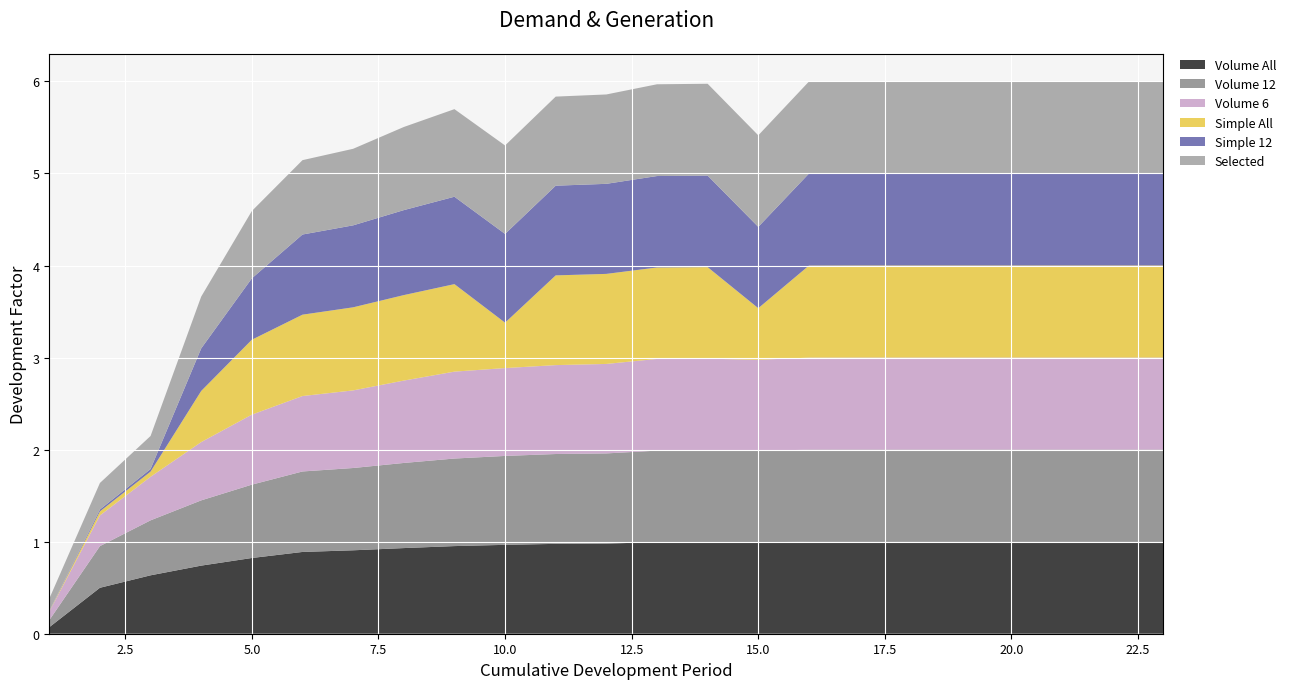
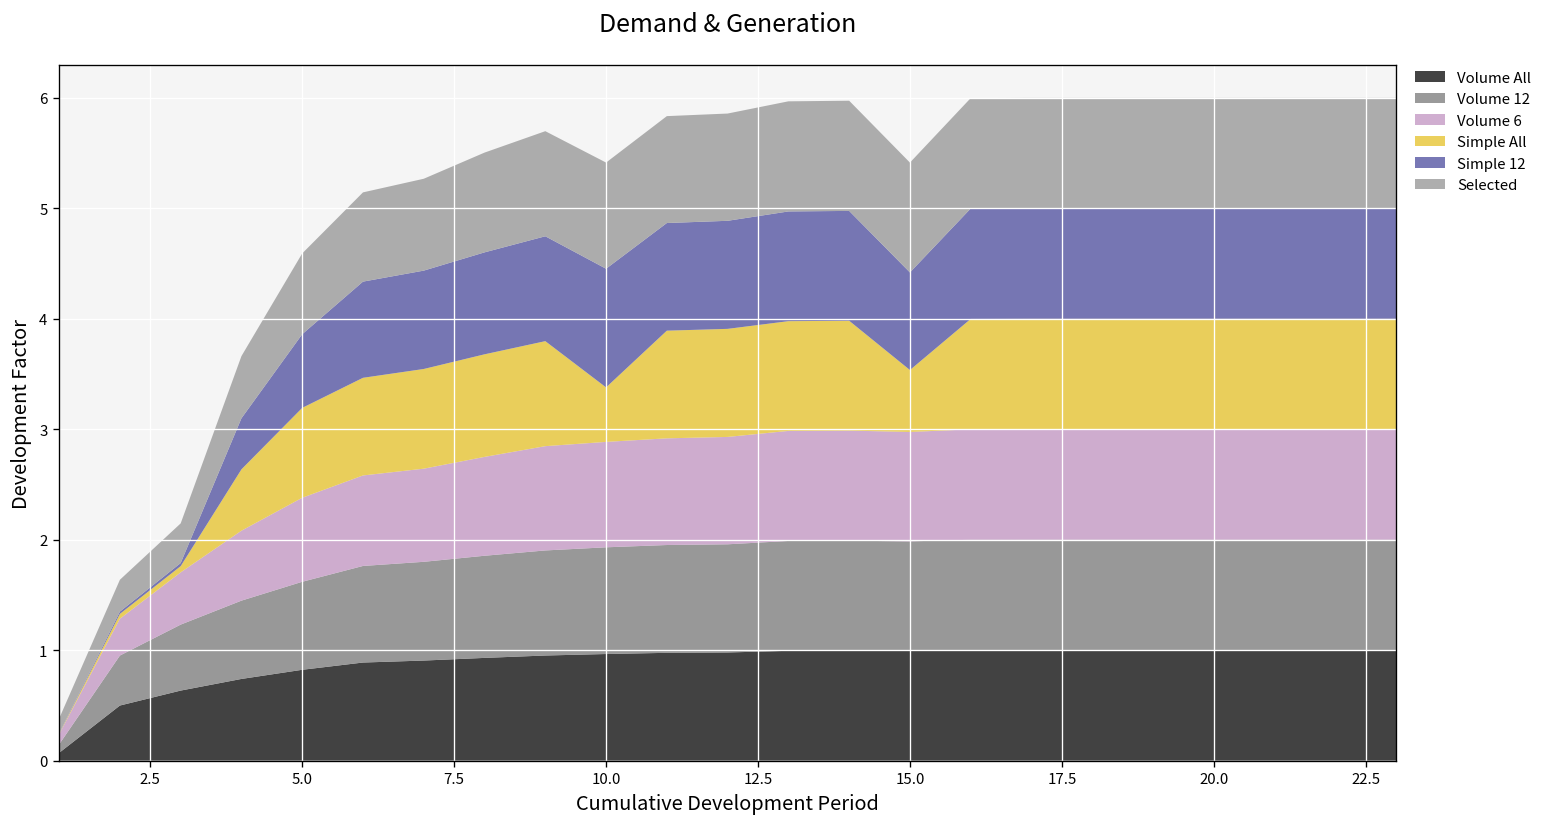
  {
    "Volume All": {
      "5.0": 0.8,
      "10.0": 1.0,
      "15.0": 1.0,
      "20.0": 1.0
    },
    "Simple All": {
      "5.0": 0.8,
      "10.0": 0.5,
      "15.0": 0.6,
      "20.0": 1.0
    },
    "Simple 12": {
      "5.0": 0.7,
-     "10.0": 1.0,
+     "10.0": 1.1,
      "15.0": 0.9,
      "20.0": 1.0
    }
  }
